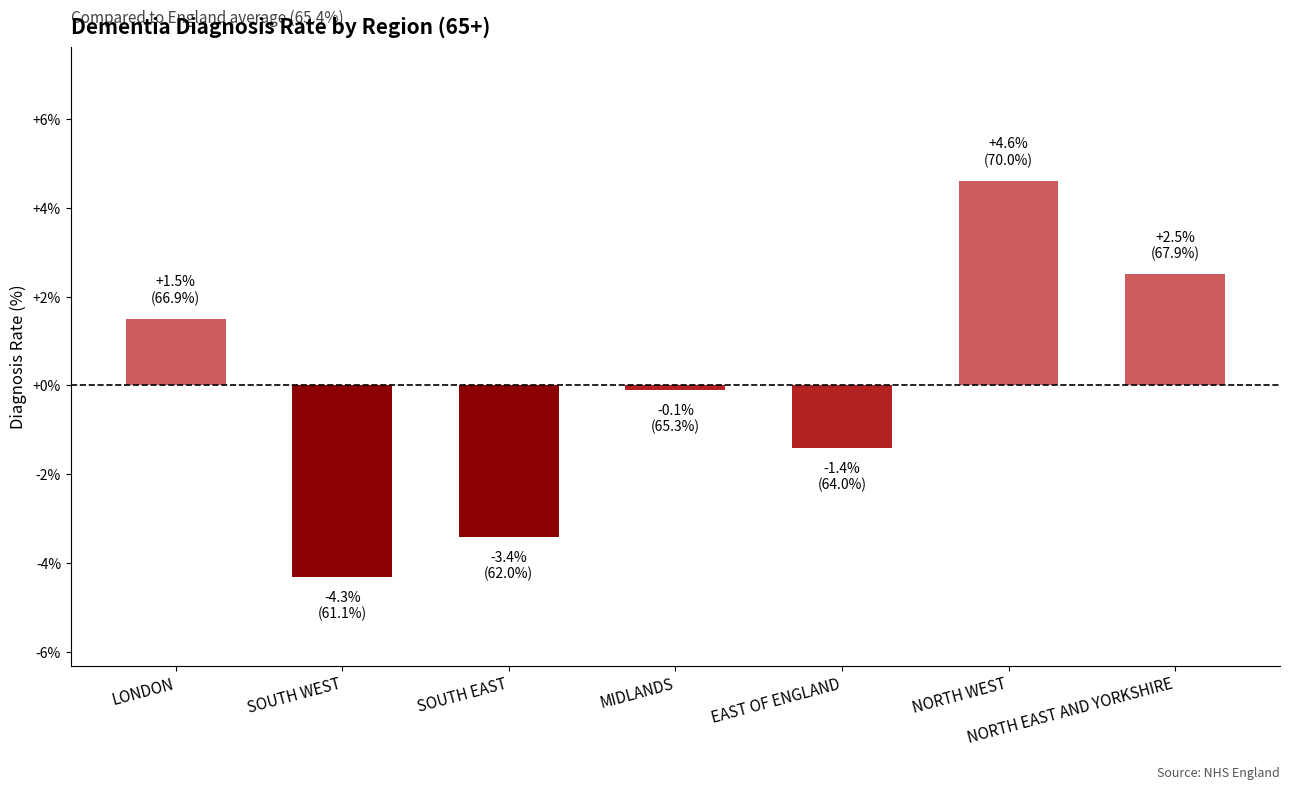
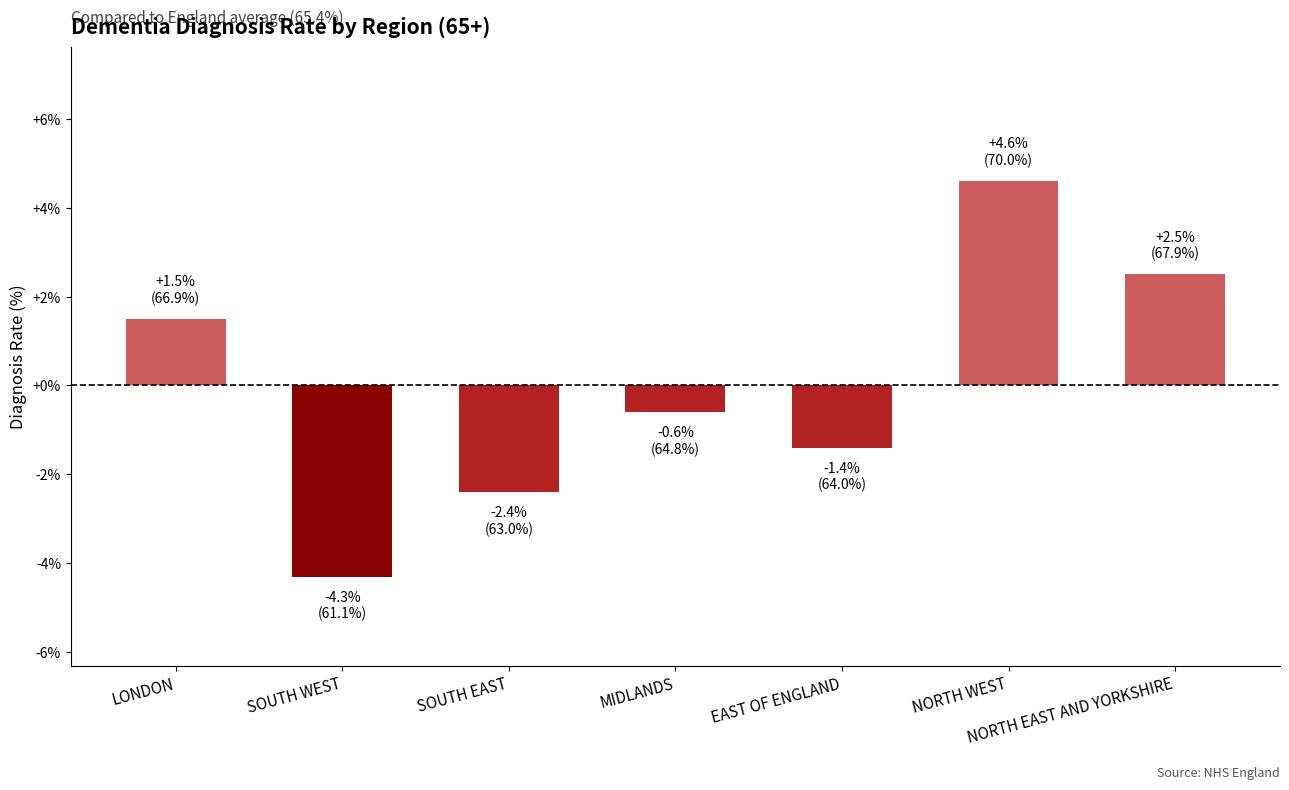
  {
    "LONDON": "+1.5%",
    "SOUTH WEST": "-4.3%",
-   "SOUTH EAST": "-3.4% (62.0%)",
-   "MIDLANDS": "-0.1% (65.3%)",
+   "SOUTH EAST": "-2.4% (63.0%)",
+   "MIDLANDS": "-0.6% (64.8%)",
    "EAST OF ENGLAND": "-1.4%",
    "NORTH WEST": "+4.6%",
    "NORTH EAST AND YORKSHIRE": "+2.5%"
  }
